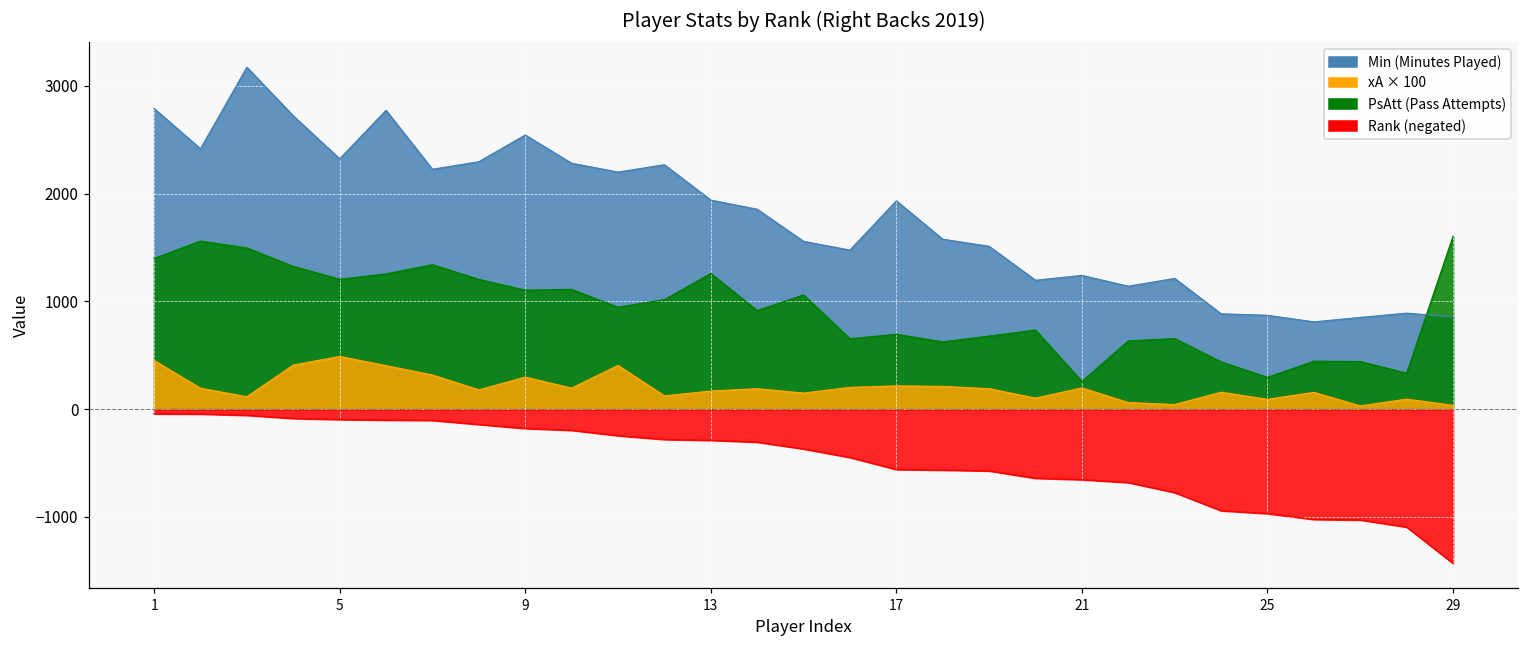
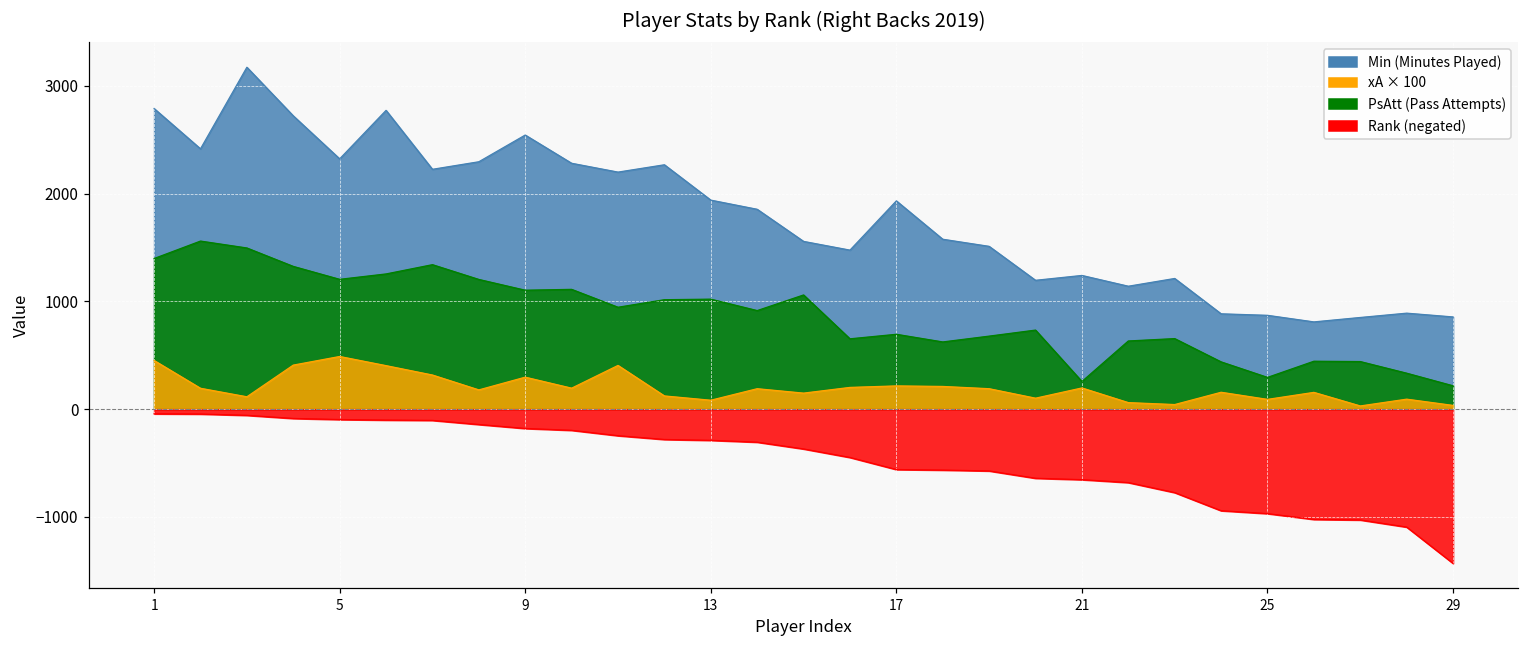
  {
    "Min (Minutes Played)": {
      "1": 2800,
      "5": 2300,
      "9": 2500,
      "13": 1900,
      "17": 1900,
      "21": 1200,
      "25": 900,
      "29": 900
    },
    "PsAtt (Pass Attempts)": {
      "1": 1400,
      "5": 1200,
      "9": 1100,
-     "13": 1300,
+     "13": 1000,
      "17": 700,
      "21": 300,
      "25": 300,
-     "29": 1600
+     "29": 200
    },
    "xA × 100": {
      "1": 500,
      "5": 500,
      "9": 300,
-     "13": 200,
+     "13": 100,
      "17": 200,
      "21": 200,
      "25": 100,
      "29": 0
    }
  }
